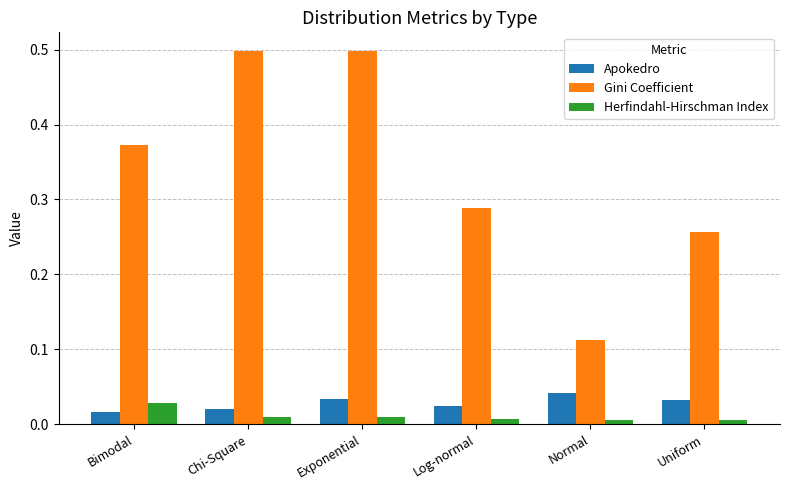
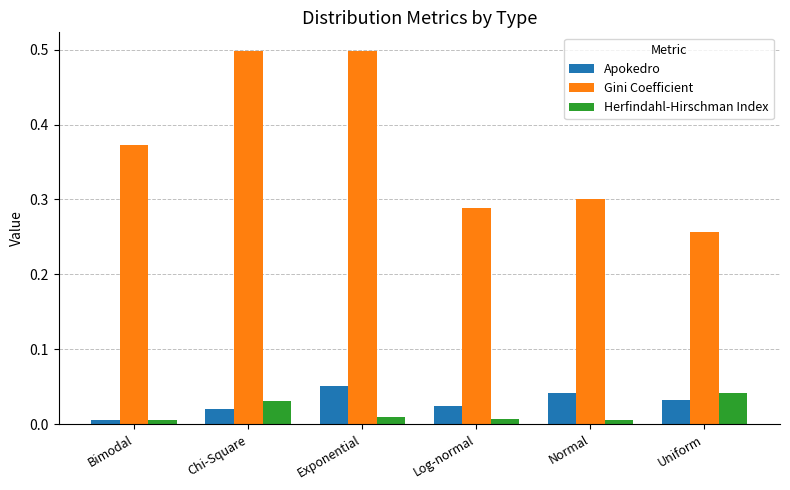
  {
    "Apokedro": {
-     "Bimodal": 0.02,
+     "Bimodal": 0.01,
      "Chi-Square": 0.02,
-     "Exponential": 0.03,
+     "Exponential": 0.05,
      "Log-normal": 0.02,
      "Normal": 0.04,
      "Uniform": 0.03
    },
    "Gini Coefficient": {
      "Bimodal": 0.37,
      "Chi-Square": 0.50,
      "Exponential": 0.50,
      "Log-normal": 0.29,
-     "Normal": 0.11,
+     "Normal": 0.30,
      "Uniform": 0.26
    },
    "Herfindahl-Hirschman Index": {
-     "Bimodal": 0.03,
-     "Chi-Square": 0.01,
+     "Bimodal": 0.01,
+     "Chi-Square": 0.03,
      "Exponential": 0.01,
      "Log-normal": 0.01,
      "Normal": 0.01,
-     "Uniform": 0.01
+     "Uniform": 0.04
    }
  }
